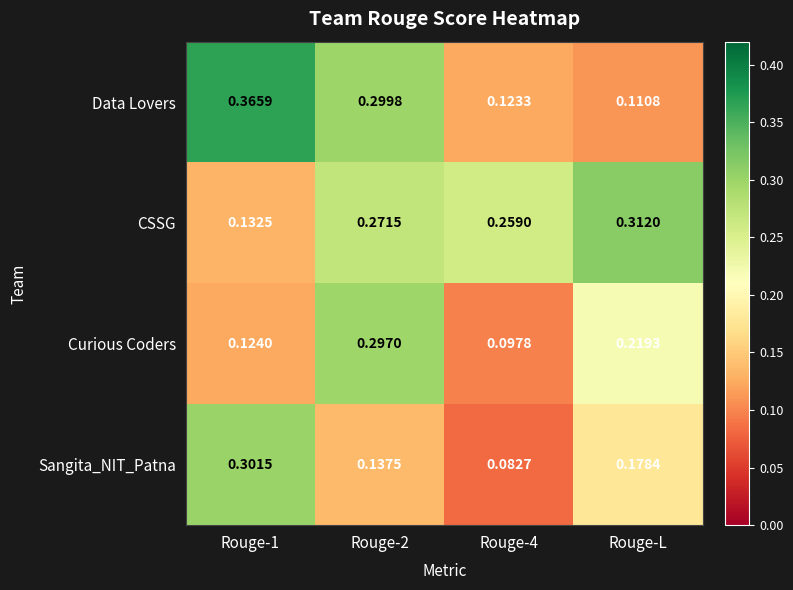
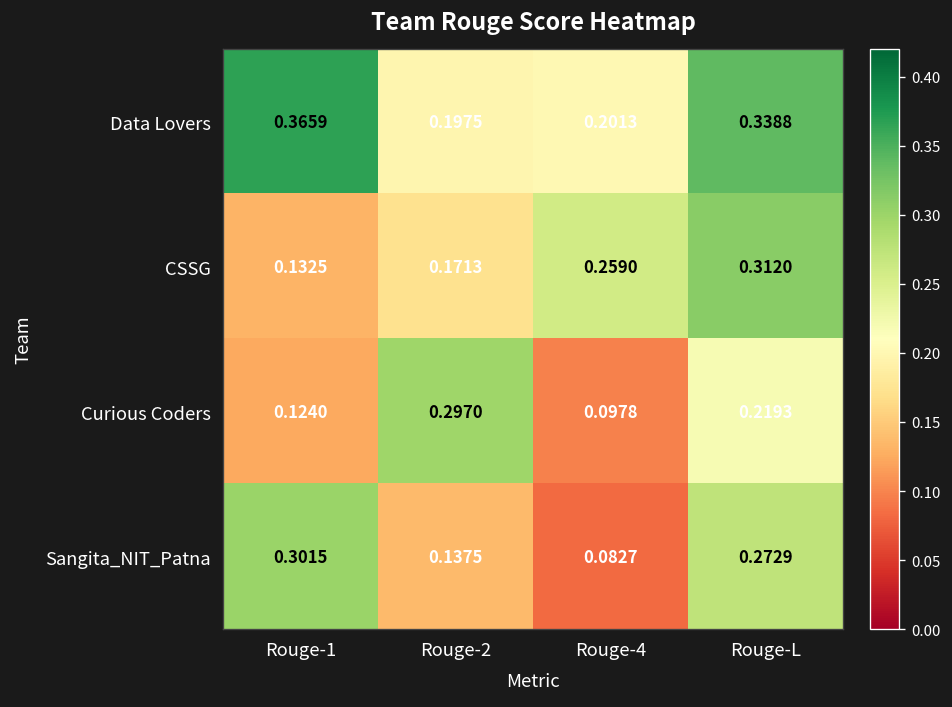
  {
    "Data Lovers": {
      "Rouge-1": 0.3659,
-     "Rouge-2": 0.2998,
-     "Rouge-4": 0.1233,
-     "Rouge-L": 0.1108
+     "Rouge-2": 0.1975,
+     "Rouge-4": 0.2013,
+     "Rouge-L": 0.3388
    },
    "CSSG": {
      "Rouge-1": 0.1325,
-     "Rouge-2": 0.2715,
+     "Rouge-2": 0.1713,
      "Rouge-4": 0.2590,
      "Rouge-L": 0.3120
    },
    "Curious Coders": {
      "Rouge-1": 0.1240,
      "Rouge-2": 0.2970,
      "Rouge-4": 0.0978,
      "Rouge-L": 0.2193
    },
    "Sangita_NIT_Patna": {
      "Rouge-1": 0.3015,
      "Rouge-2": 0.1375,
      "Rouge-4": 0.0827,
-     "Rouge-L": 0.1784
+     "Rouge-L": 0.2729
    }
  }
